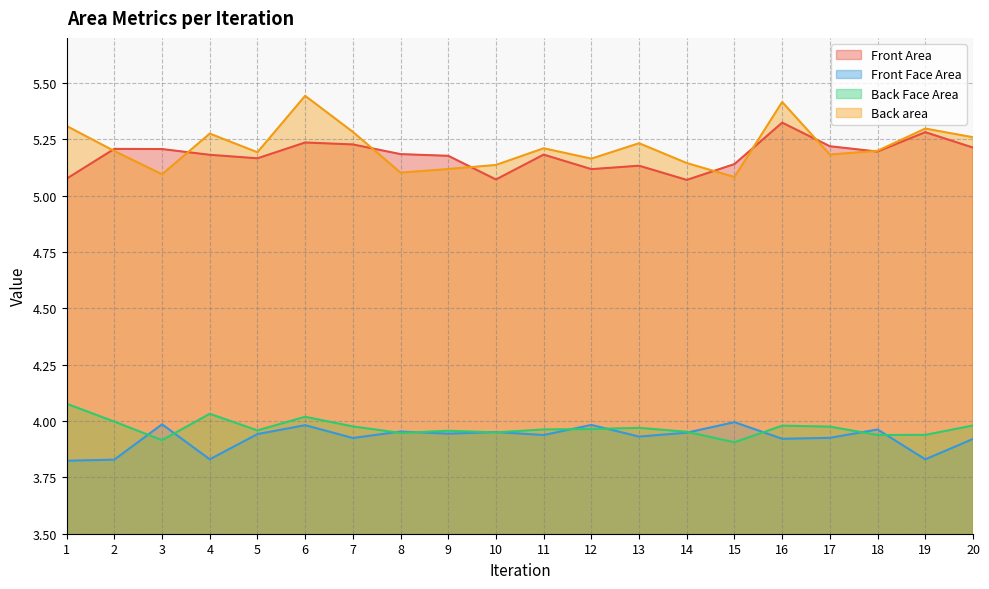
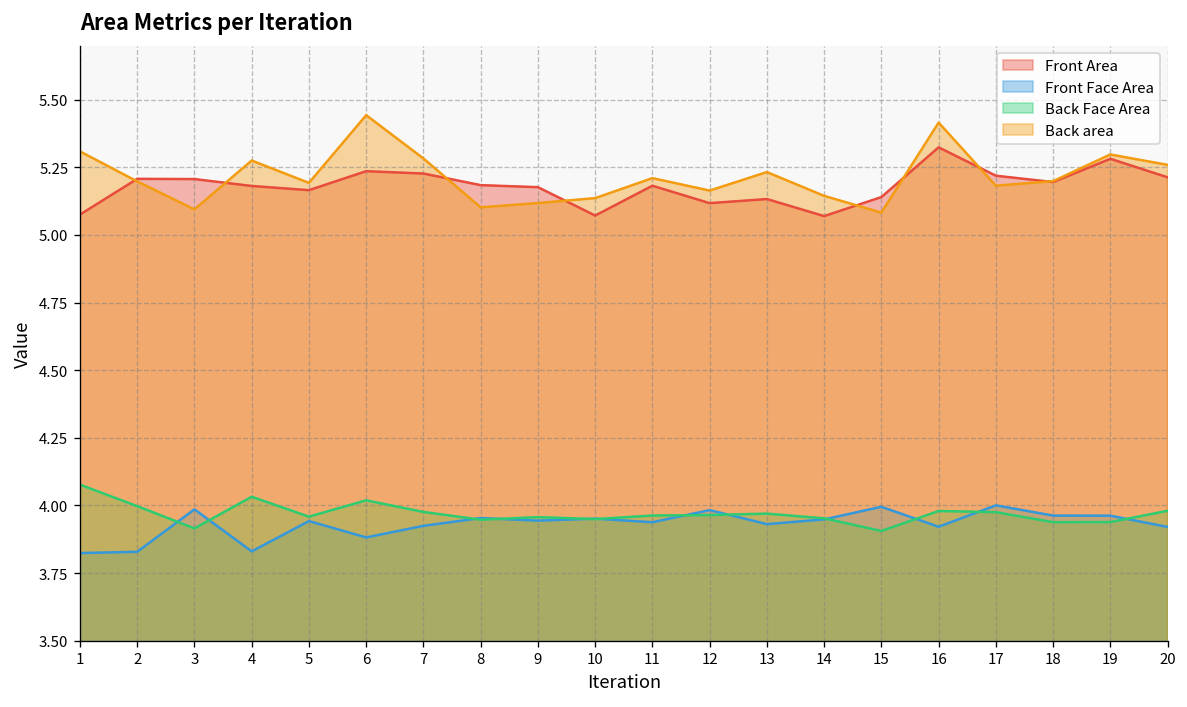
  {
    "Front Face Area": {
      "1": 3.82,
      "2": 3.83,
      "3": 3.99,
      "4": 3.83,
      "5": 3.94,
-     "6": 3.98,
+     "6": 3.88,
      "7": 3.92,
      "9": 3.94,
      "11": 3.94,
      "12": 3.98,
      "13": 3.93,
      "15": 3.99,
      "16": 3.92,
-     "17": 3.93,
+     "17": 4.00,
      "18": 3.96,
-     "19": 3.83,
+     "19": 3.96,
      "20": 3.92
    },
    "Back Face Area": {
      "1": 4.08,
      "2": 4.00,
      "3": 3.92,
      "4": 4.03,
      "5": 3.96,
      "6": 4.02,
      "7": 3.98,
      "9": 3.96,
      "11": 3.96,
      "12": 3.96,
      "13": 3.97,
      "15": 3.91,
      "16": 3.98,
      "17": 3.98,
      "18": 3.94,
      "19": 3.94,
      "20": 3.98
    }
  }
